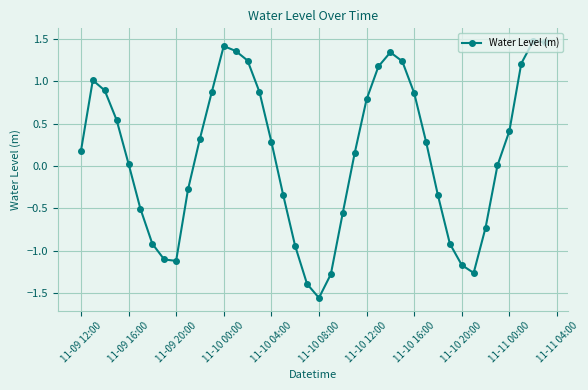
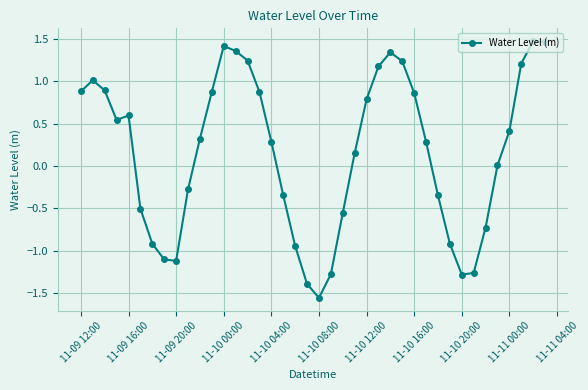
  {
-   "11-09 12:00": 0.2,
-   "11-09 16:00": 0.0,
+   "11-09 12:00": 0.9,
+   "11-09 16:00": 0.6,
    "11-09 20:00": -1.1,
    "11-10 00:00": 1.4,
    "11-10 04:00": 0.3,
    "11-10 08:00": -1.6,
    "11-10 12:00": 0.8,
    "11-10 16:00": 0.9,
-   "11-10 20:00": -1.2,
+   "11-10 20:00": -1.3,
    "11-11 00:00": 0.4
  }
